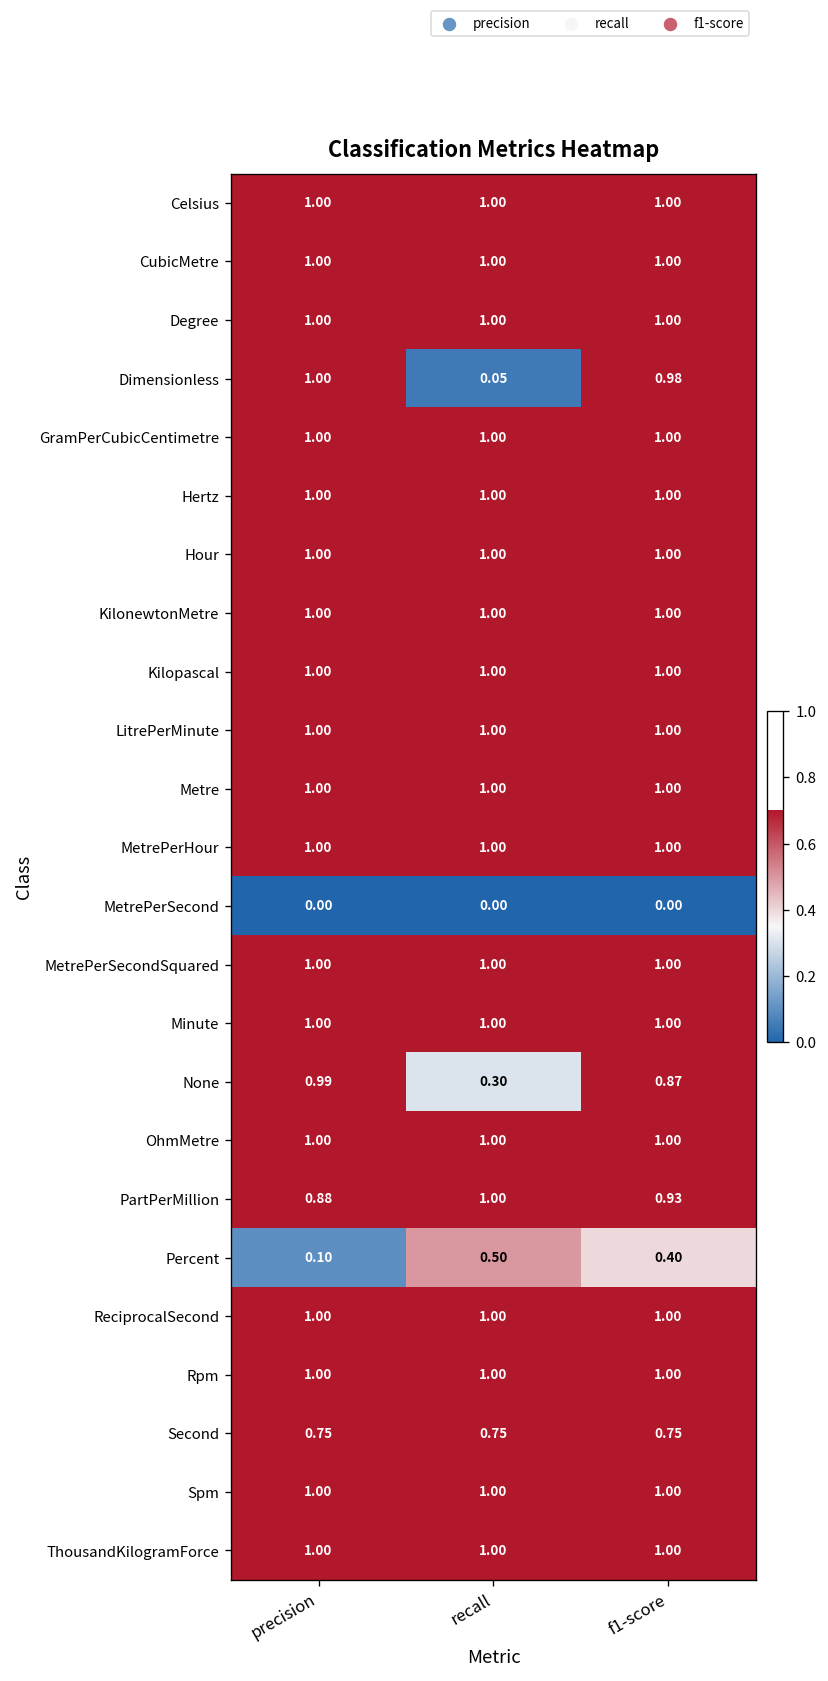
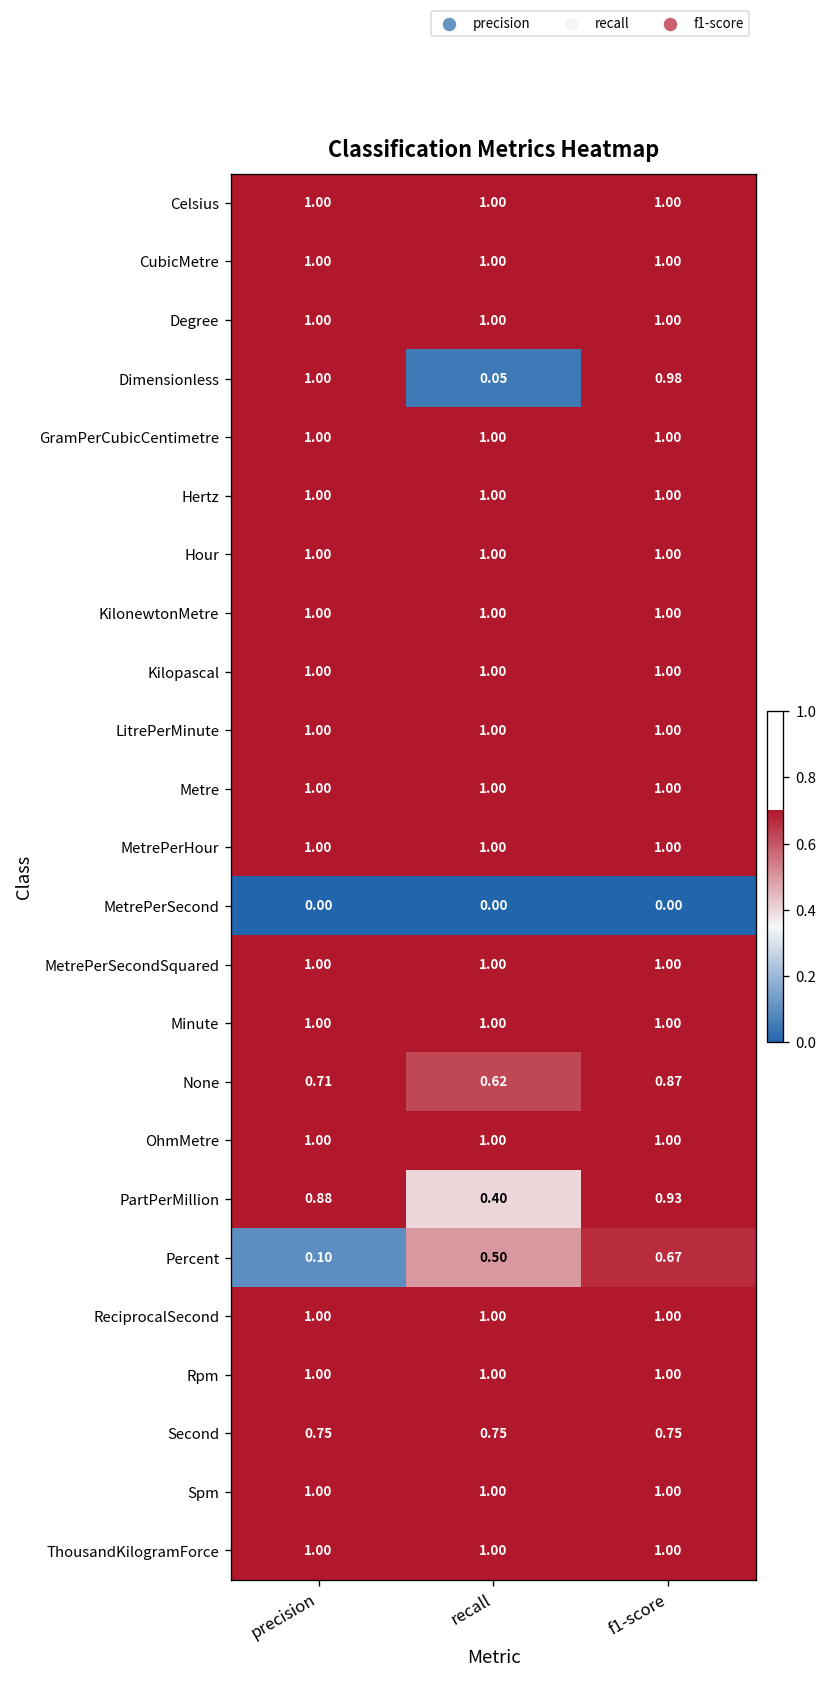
  {
    "Celsius": {
      "precision": 1.00,
      "recall": 1.00,
      "f1-score": 1.00
    },
    "CubicMetre": {
      "precision": 1.00,
      "recall": 1.00,
      "f1-score": 1.00
    },
    "Degree": {
      "precision": 1.00,
      "recall": 1.00,
      "f1-score": 1.00
    },
    "Dimensionless": {
      "precision": 1.00,
      "recall": 0.05,
      "f1-score": 0.98
    },
    "GramPerCubicCentimetre": {
      "precision": 1.00,
      "recall": 1.00,
      "f1-score": 1.00
    },
    "Hertz": {
      "precision": 1.00,
      "recall": 1.00,
      "f1-score": 1.00
    },
    "Hour": {
      "precision": 1.00,
      "recall": 1.00,
      "f1-score": 1.00
    },
    "KilonewtonMetre": {
      "precision": 1.00,
      "recall": 1.00,
      "f1-score": 1.00
    },
    "Kilopascal": {
      "precision": 1.00,
      "recall": 1.00,
      "f1-score": 1.00
    },
    "LitrePerMinute": {
      "precision": 1.00,
      "recall": 1.00,
      "f1-score": 1.00
    },
    "Metre": {
      "precision": 1.00,
      "recall": 1.00,
      "f1-score": 1.00
    },
    "MetrePerHour": {
      "precision": 1.00,
      "recall": 1.00,
      "f1-score": 1.00
    },
    "MetrePerSecond": {
      "precision": 0.00,
      "recall": 0.00,
      "f1-score": 0.00
    },
    "MetrePerSecondSquared": {
      "precision": 1.00,
      "recall": 1.00,
      "f1-score": 1.00
    },
    "Minute": {
      "precision": 1.00,
      "recall": 1.00,
      "f1-score": 1.00
    },
    "None": {
-     "precision": 0.99,
-     "recall": 0.30,
+     "precision": 0.71,
+     "recall": 0.62,
      "f1-score": 0.87
    },
    "OhmMetre": {
      "precision": 1.00,
      "recall": 1.00,
      "f1-score": 1.00
    },
    "PartPerMillion": {
      "precision": 0.88,
-     "recall": 1.00,
+     "recall": 0.40,
      "f1-score": 0.93
    },
    "Percent": {
      "precision": 0.10,
      "recall": 0.50,
-     "f1-score": 0.40
+     "f1-score": 0.67
    },
    "ReciprocalSecond": {
      "precision": 1.00,
      "recall": 1.00,
      "f1-score": 1.00
    },
    "Rpm": {
      "precision": 1.00,
      "recall": 1.00,
      "f1-score": 1.00
    },
    "Second": {
      "precision": 0.75,
      "recall": 0.75,
      "f1-score": 0.75
    },
    "Spm": {
      "precision": 1.00,
      "recall": 1.00,
      "f1-score": 1.00
    },
    "ThousandKilogramForce": {
      "precision": 1.00,
      "recall": 1.00,
      "f1-score": 1.00
    }
  }
